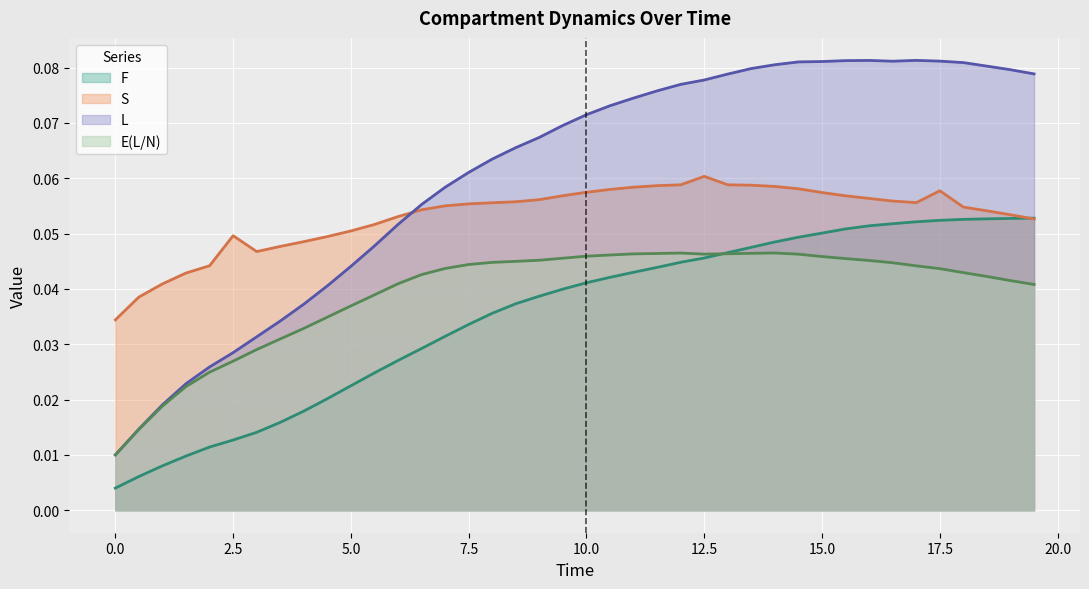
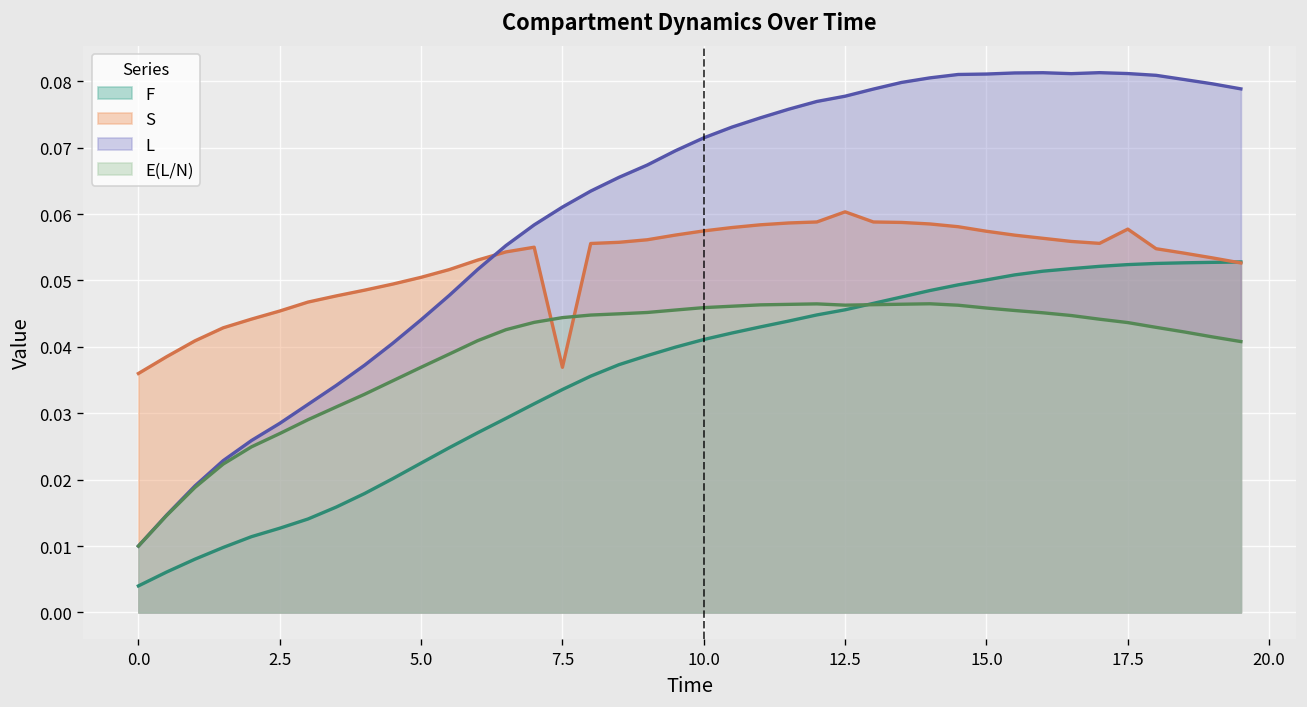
  {
    "S": {
-     "0.0": 0.034,
-     "2.5": 0.050,
+     "0.0": 0.036,
+     "2.5": 0.045,
      "5.0": 0.050,
-     "7.5": 0.055,
+     "7.5": 0.037,
      "10.0": 0.057,
      "12.5": 0.060,
      "15.0": 0.057,
      "17.5": 0.058
    }
  }
